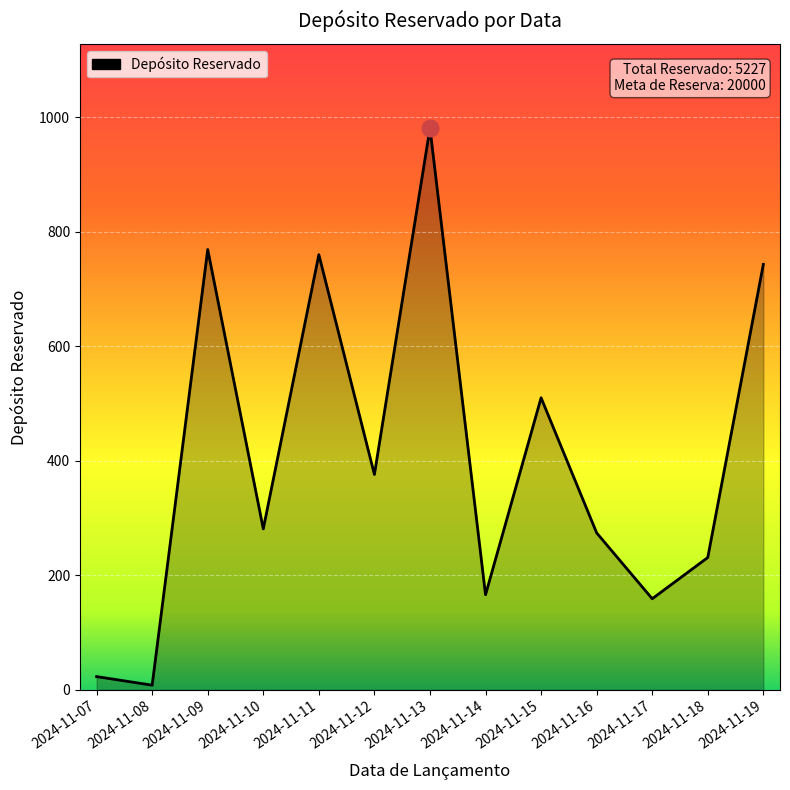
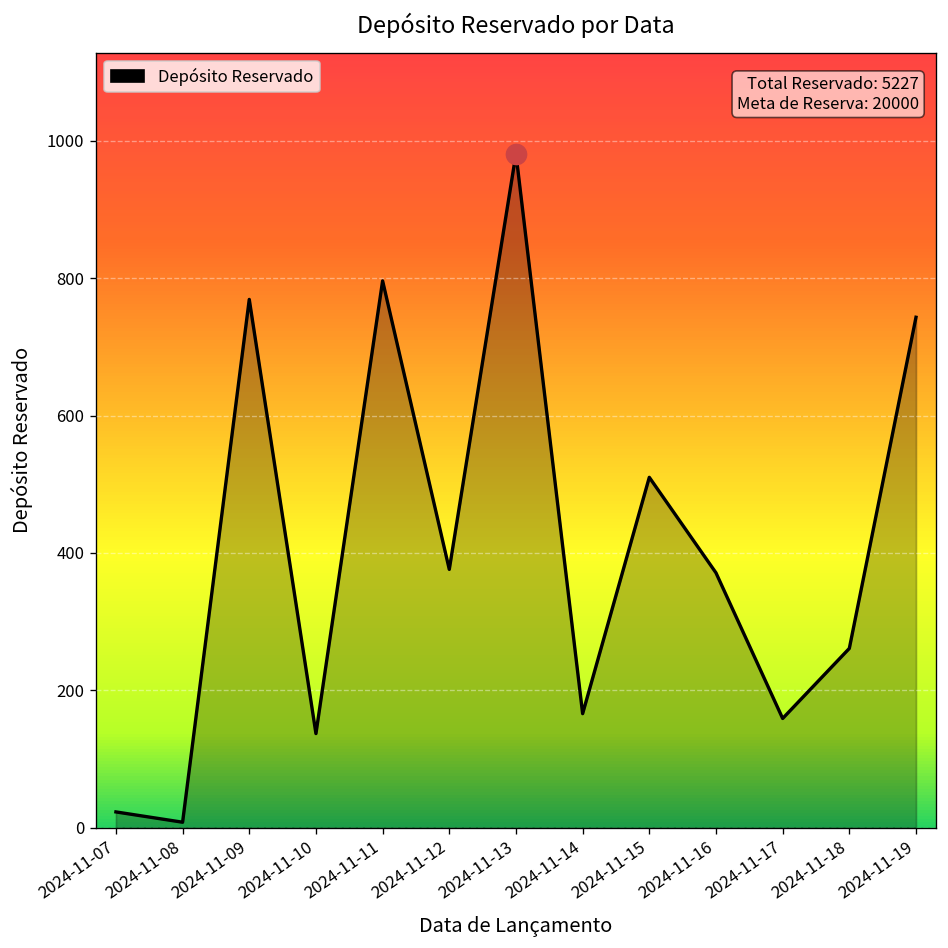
  {
    "Depósito Reservado": {
      "2024-11-07": 20,
      "2024-11-08": 10,
      "2024-11-09": 770,
-     "2024-11-10": 280,
-     "2024-11-11": 760,
+     "2024-11-10": 140,
+     "2024-11-11": 800,
      "2024-11-12": 380,
      "2024-11-14": 170,
      "2024-11-15": 510,
-     "2024-11-16": 270,
+     "2024-11-16": 370,
      "2024-11-17": 160,
-     "2024-11-18": 230,
+     "2024-11-18": 260,
      "2024-11-19": 740
    }
  }
